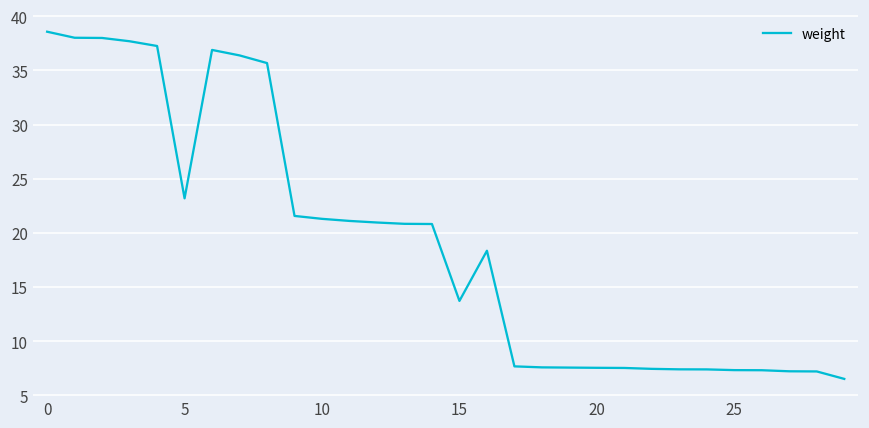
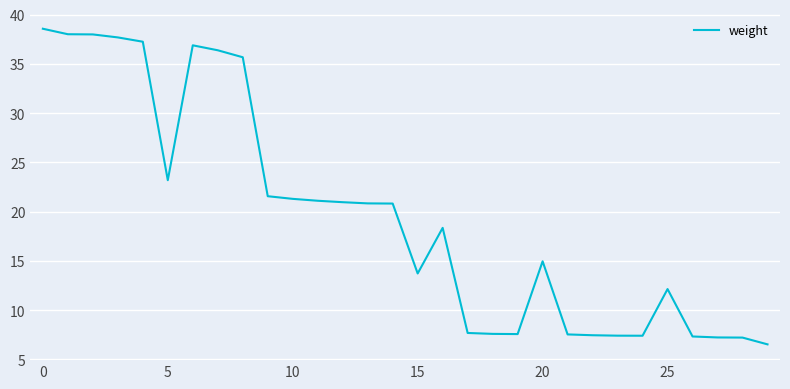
  {
    "0": 39,
    "5": 23,
    "10": 21,
    "15": 14,
-   "20": 8,
-   "25": 7
+   "20": 15,
+   "25": 12
  }
